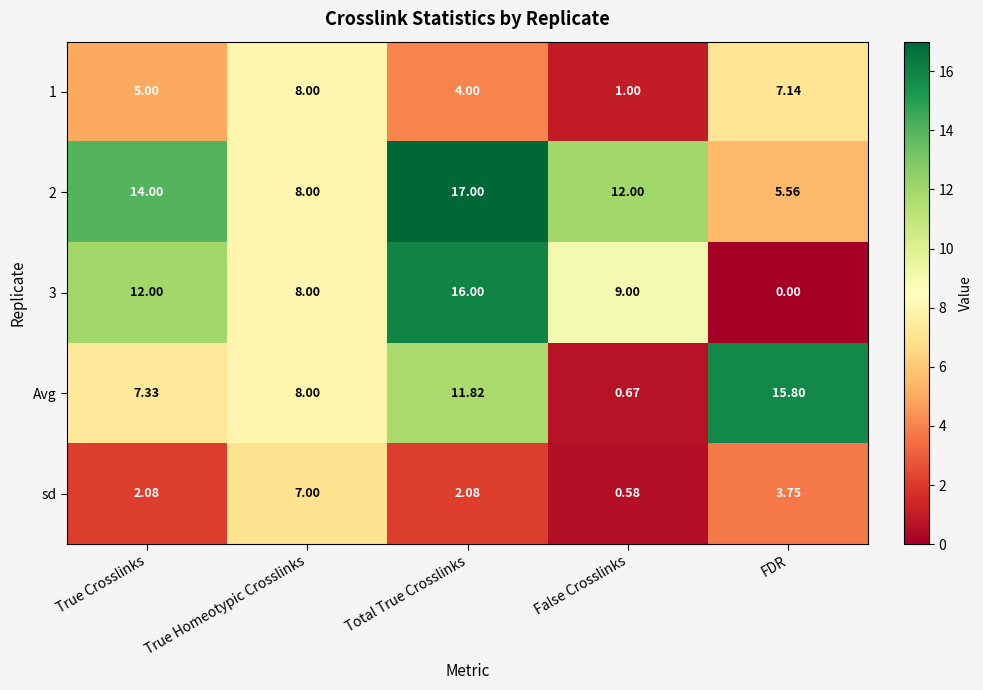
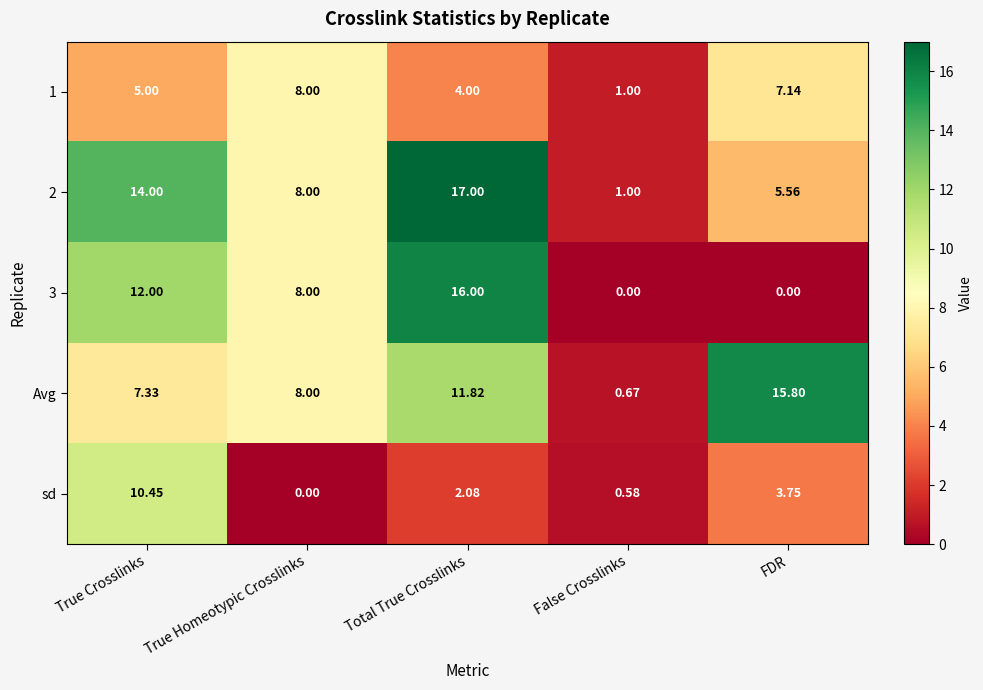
  {
    "1": {
      "True Crosslinks": 5.00,
      "True Homeotypic Crosslinks": 8.00,
      "Total True Crosslinks": 4.00,
      "False Crosslinks": 1.00,
      "FDR": 7.14
    },
    "2": {
      "True Crosslinks": 14.00,
      "True Homeotypic Crosslinks": 8.00,
      "Total True Crosslinks": 17.00,
-     "False Crosslinks": 12.00,
+     "False Crosslinks": 1.00,
      "FDR": 5.56
    },
    "3": {
      "True Crosslinks": 12.00,
      "True Homeotypic Crosslinks": 8.00,
      "Total True Crosslinks": 16.00,
-     "False Crosslinks": 9.00,
+     "False Crosslinks": 0.00,
      "FDR": 0.00
    },
    "Avg": {
      "True Crosslinks": 7.33,
      "True Homeotypic Crosslinks": 8.00,
      "Total True Crosslinks": 11.82,
      "False Crosslinks": 0.67,
      "FDR": 15.80
    },
    "sd": {
-     "True Crosslinks": 2.08,
-     "True Homeotypic Crosslinks": 7.00,
+     "True Crosslinks": 10.45,
+     "True Homeotypic Crosslinks": 0.00,
      "Total True Crosslinks": 2.08,
      "False Crosslinks": 0.58,
      "FDR": 3.75
    }
  }
